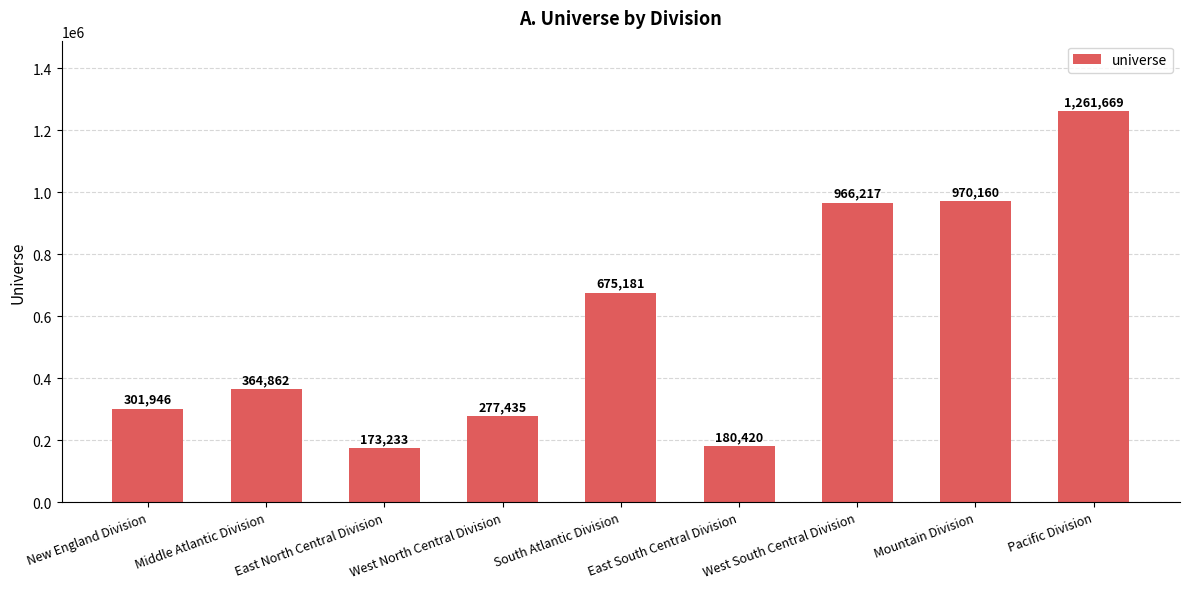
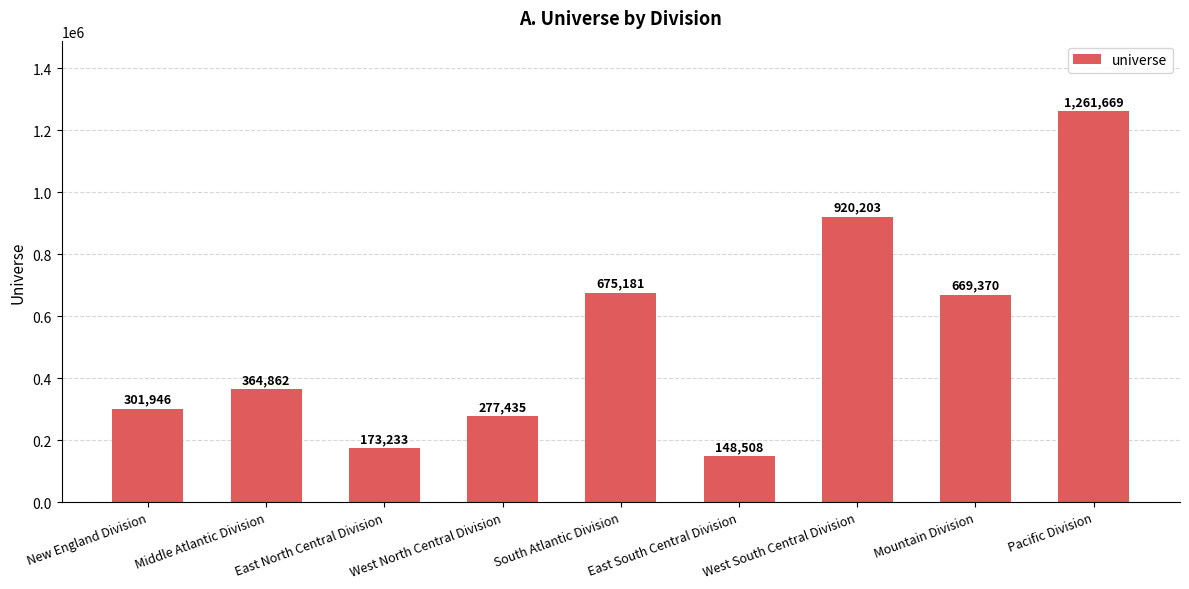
  {
    "New England Division": "301,946",
    "Middle Atlantic Division": "364,862",
    "East North Central Division": "173,233",
    "West North Central Division": "277,435",
    "South Atlantic Division": "675,181",
-   "East South Central Division": "180,420",
-   "West South Central Division": "966,217",
-   "Mountain Division": "970,160",
+   "East South Central Division": "148,508",
+   "West South Central Division": "920,203",
+   "Mountain Division": "669,370",
    "Pacific Division": "1,261,669"
  }
